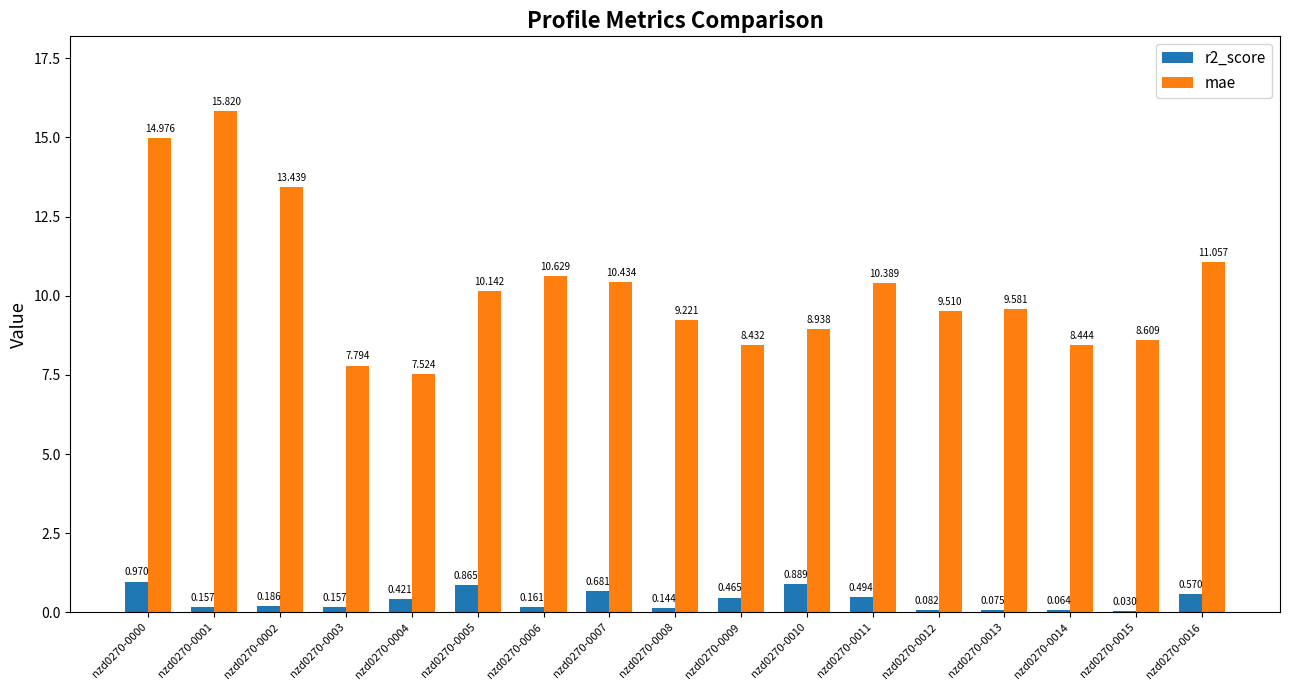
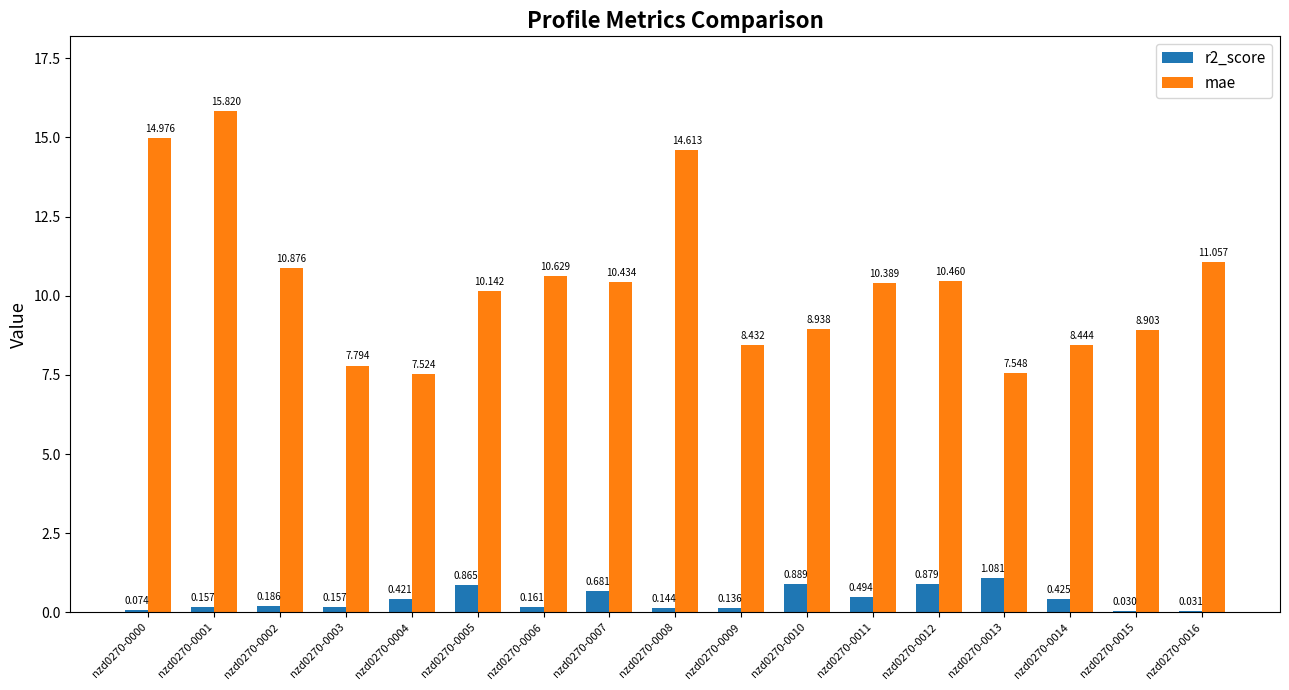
  {
    "r2_score": {
-     "nzd0270-0000": 0.970,
+     "nzd0270-0000": 0.074,
      "nzd0270-0001": 0.157,
      "nzd0270-0002": 0.186,
      "nzd0270-0003": 0.157,
      "nzd0270-0004": 0.421,
      "nzd0270-0005": 0.865,
      "nzd0270-0006": 0.161,
      "nzd0270-0007": 0.681,
      "nzd0270-0008": 0.144,
-     "nzd0270-0009": 0.465,
+     "nzd0270-0009": 0.136,
      "nzd0270-0010": 0.889,
      "nzd0270-0011": 0.494,
-     "nzd0270-0012": 0.082,
-     "nzd0270-0013": 0.075,
-     "nzd0270-0014": 0.064,
+     "nzd0270-0012": 0.879,
+     "nzd0270-0013": 1.081,
+     "nzd0270-0014": 0.425,
      "nzd0270-0015": 0.030,
-     "nzd0270-0016": 0.570
+     "nzd0270-0016": 0.031
    },
    "mae": {
      "nzd0270-0000": 14.976,
      "nzd0270-0001": 15.820,
-     "nzd0270-0002": 13.439,
+     "nzd0270-0002": 10.876,
      "nzd0270-0003": 7.794,
      "nzd0270-0004": 7.524,
      "nzd0270-0005": 10.142,
      "nzd0270-0006": 10.629,
      "nzd0270-0007": 10.434,
-     "nzd0270-0008": 9.221,
+     "nzd0270-0008": 14.613,
      "nzd0270-0009": 8.432,
      "nzd0270-0010": 8.938,
      "nzd0270-0011": 10.389,
-     "nzd0270-0012": 9.510,
-     "nzd0270-0013": 9.581,
+     "nzd0270-0012": 10.460,
+     "nzd0270-0013": 7.548,
      "nzd0270-0014": 8.444,
-     "nzd0270-0015": 8.609,
+     "nzd0270-0015": 8.903,
      "nzd0270-0016": 11.057
    }
  }
